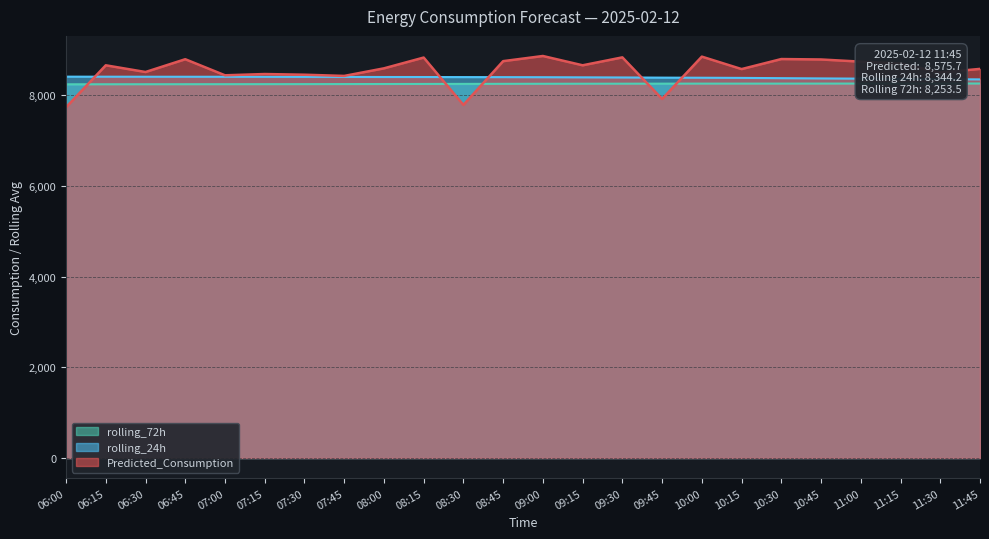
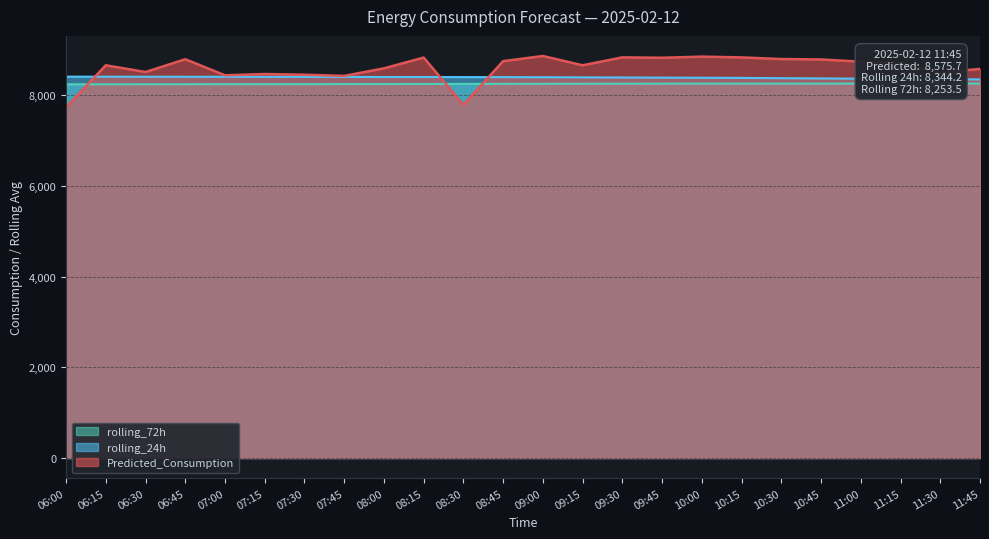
  {
    "Predicted_Consumption": {
      "06:00": "7,700",
      "06:15": "8,700",
      "06:30": "8,500",
      "06:45": "8,800",
      "07:15": "8,500",
      "08:00": "8,600",
      "08:15": "8,800",
      "08:30": "7,800",
      "08:45": "8,700",
      "09:00": "8,900",
      "09:15": "8,700",
      "09:30": "8,800",
-     "09:45": "7,900",
+     "09:45": "8,800",
      "10:00": "8,800",
-     "10:15": "8,600",
+     "10:15": "8,800",
      "10:30": "8,800",
      "10:45": "8,800",
      "11:45": "8,600"
    }
  }
